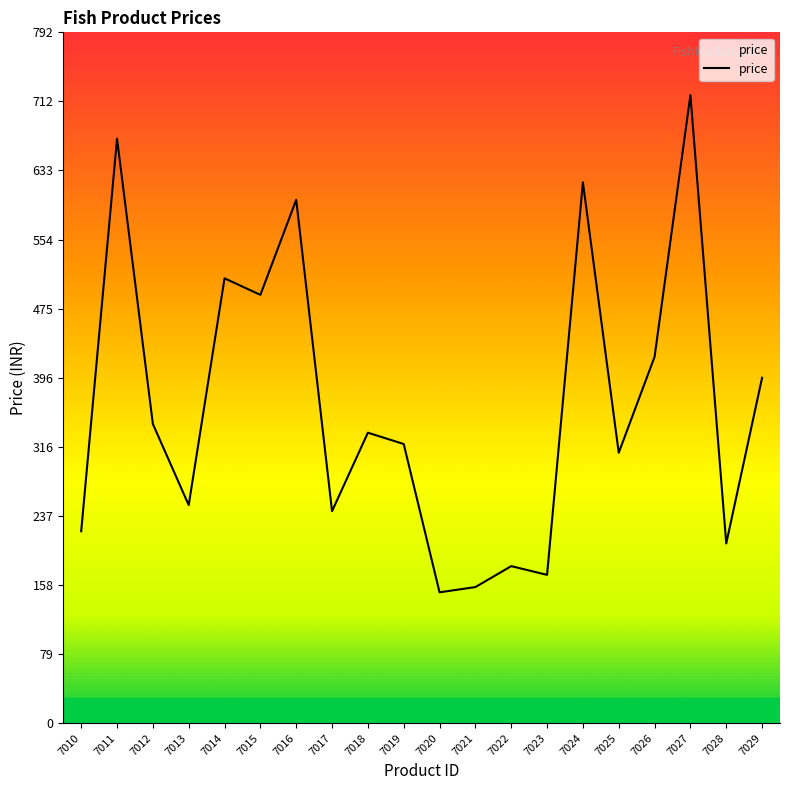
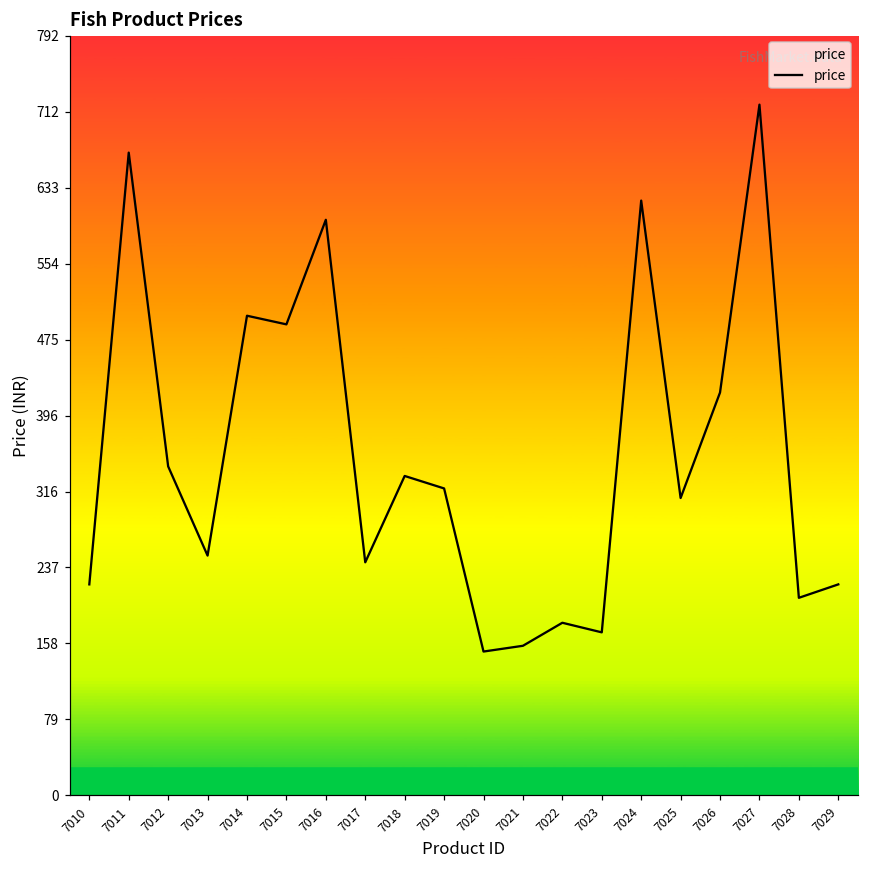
  {
    "7010": 220,
    "7011": 670,
    "7012": 340,
    "7013": 250,
-   "7014": 510,
+   "7014": 500,
    "7015": 490,
    "7016": 600,
    "7017": 240,
    "7018": 330,
    "7019": 320,
    "7020": 150,
    "7021": 160,
    "7022": 180,
    "7023": 170,
    "7024": 620,
    "7025": 310,
    "7026": 420,
    "7027": 720,
    "7028": 210,
-   "7029": 400
+   "7029": 220
  }
